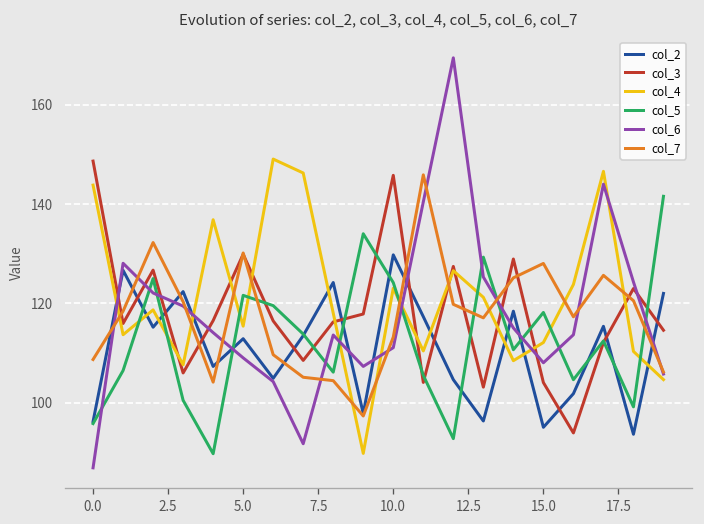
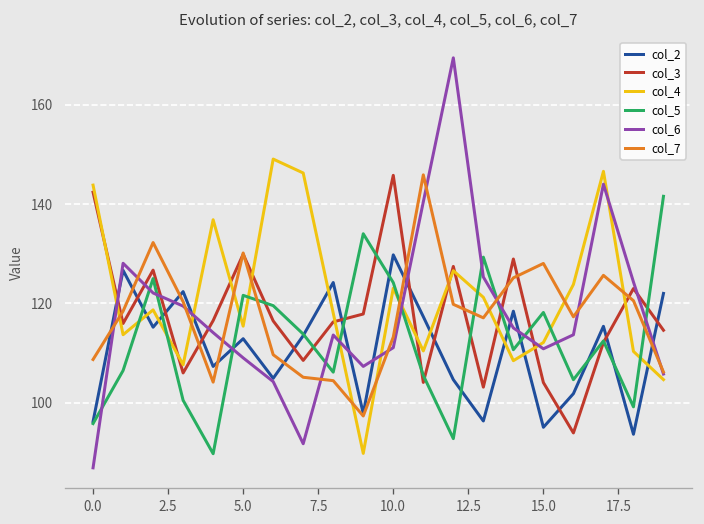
  {
    "col_2": {
      "5.0": 113,
      "10.0": 130,
      "15.0": 95
    },
    "col_3": {
-     "0.0": 149,
+     "0.0": 142,
      "10.0": 146,
      "15.0": 104
    },
    "col_4": {
      "0.0": 144,
      "5.0": 115,
      "10.0": 123,
      "15.0": 112
    },
    "col_5": {
      "5.0": 122,
      "10.0": 124,
      "15.0": 118
    },
    "col_6": {
      "0.0": 87,
      "5.0": 109,
      "10.0": 111,
-     "15.0": 108
+     "15.0": 111
    },
    "col_7": {
      "0.0": 109,
      "10.0": 113,
      "15.0": 128
    }
  }
